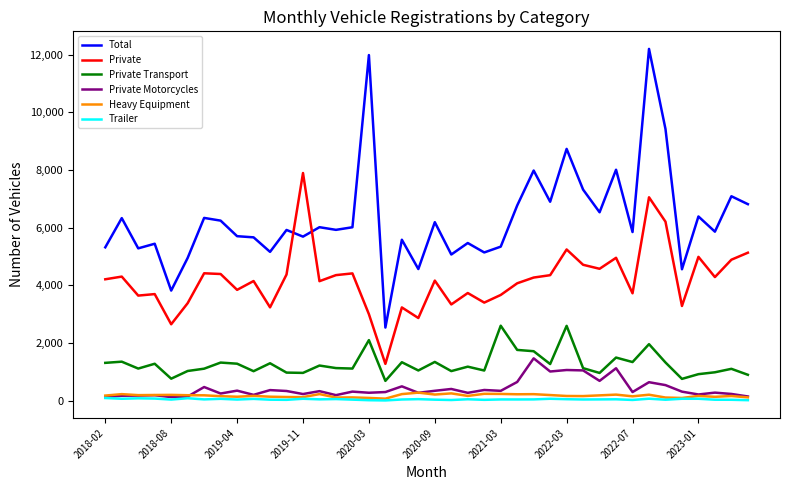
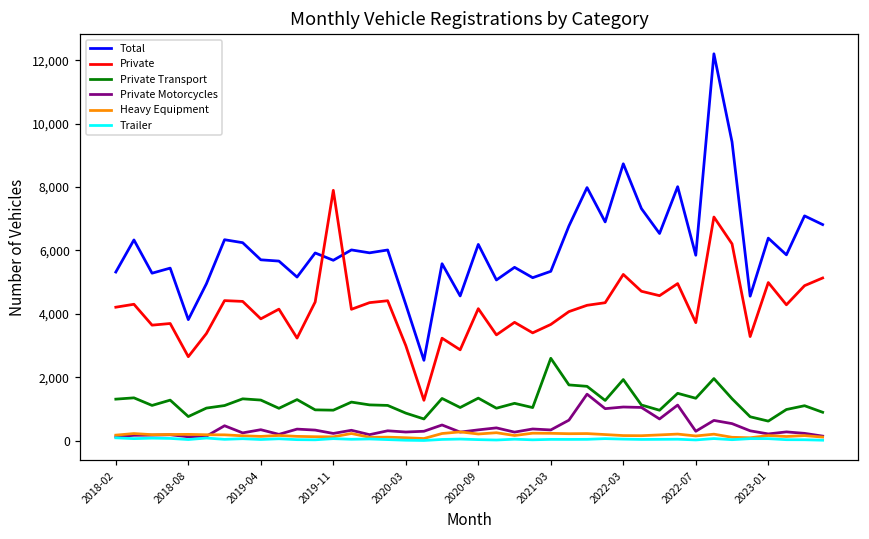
  {
    "Total": {
      "2018-02": "5,300",
      "2018-08": "3,800",
      "2019-04": "5,700",
      "2019-11": "5,700",
-     "2020-03": "12,000",
+     "2020-03": "4,300",
      "2020-09": "6,200",
      "2021-03": "5,300",
      "2022-03": "8,700",
      "2022-07": "5,800",
      "2023-01": "6,400"
    },
    "Private": {
      "2018-02": "4,200",
      "2018-08": "2,600",
      "2019-04": "3,800",
      "2019-11": "7,900",
      "2020-03": "3,000",
      "2020-09": "4,200",
      "2021-03": "3,700",
      "2022-03": "5,200",
      "2022-07": "3,700",
      "2023-01": "5,000"
    },
    "Private Transport": {
      "2018-02": "1,300",
      "2018-08": "800",
      "2019-04": "1,300",
      "2019-11": "1,000",
-     "2020-03": "2,100",
+     "2020-03": "900",
      "2020-09": "1,300",
      "2021-03": "2,600",
-     "2022-03": "2,600",
+     "2022-03": "1,900",
      "2022-07": "1,300",
-     "2023-01": "900"
+     "2023-01": "600"
    },
    "Private Motorcycles": {
      "2019-04": "300",
      "2019-11": "200",
      "2020-03": "300",
      "2020-09": "300",
      "2021-03": "300",
      "2022-03": "1,100",
      "2022-07": "300"
    },
    "Heavy Equipment": {
      "2019-04": "100",
      "2020-09": "200",
      "2021-03": "200",
      "2022-03": "200",
      "2022-07": "100"
    },
    "Trailer": {
      "2019-04": "0",
      "2020-09": "0",
      "2021-03": "0",
      "2022-03": "0",
      "2022-07": "0",
      "2023-01": "100"
    }
  }
